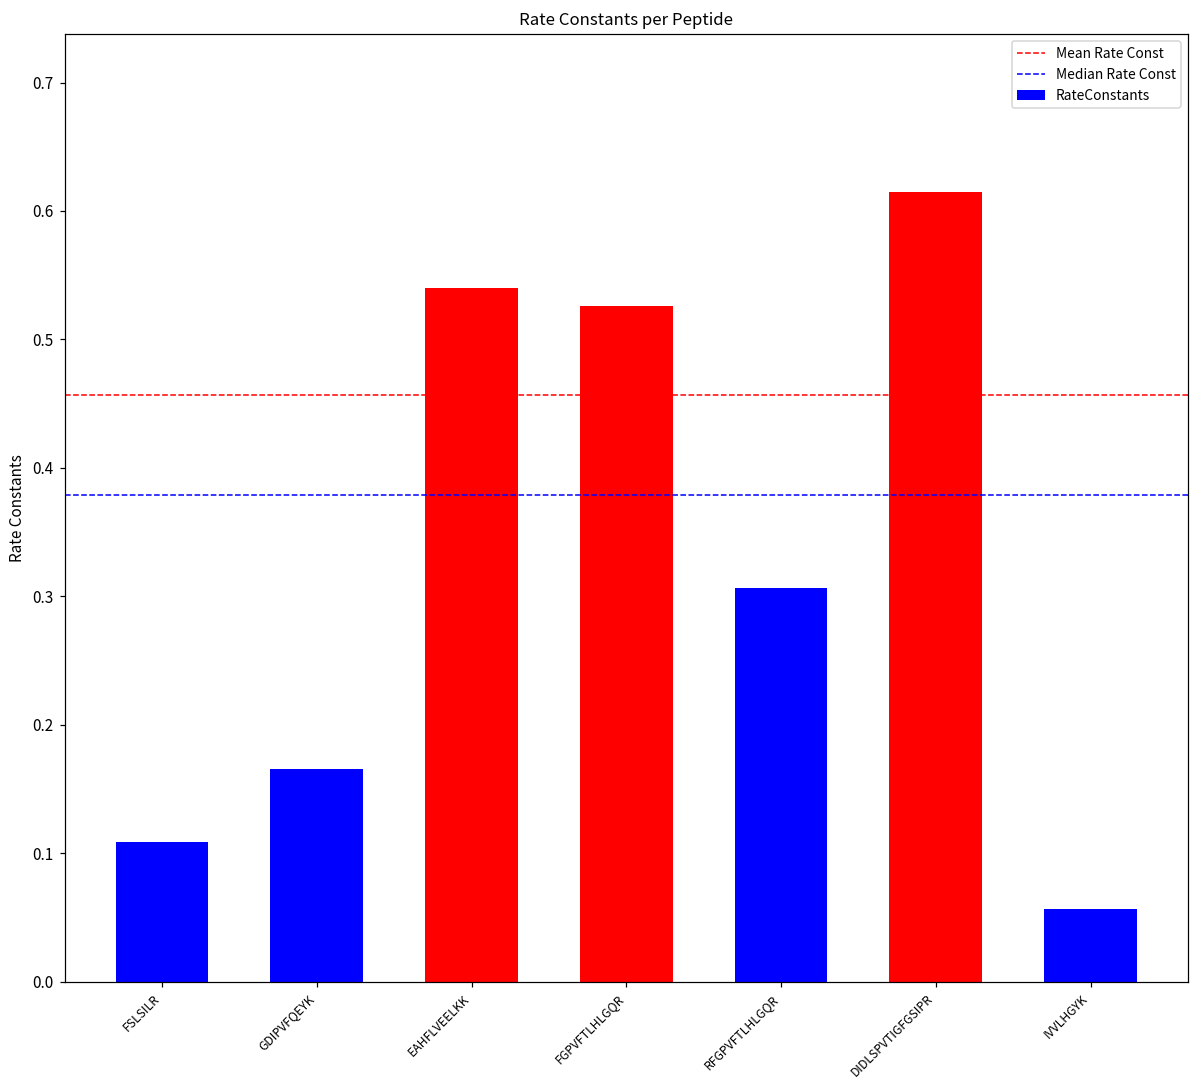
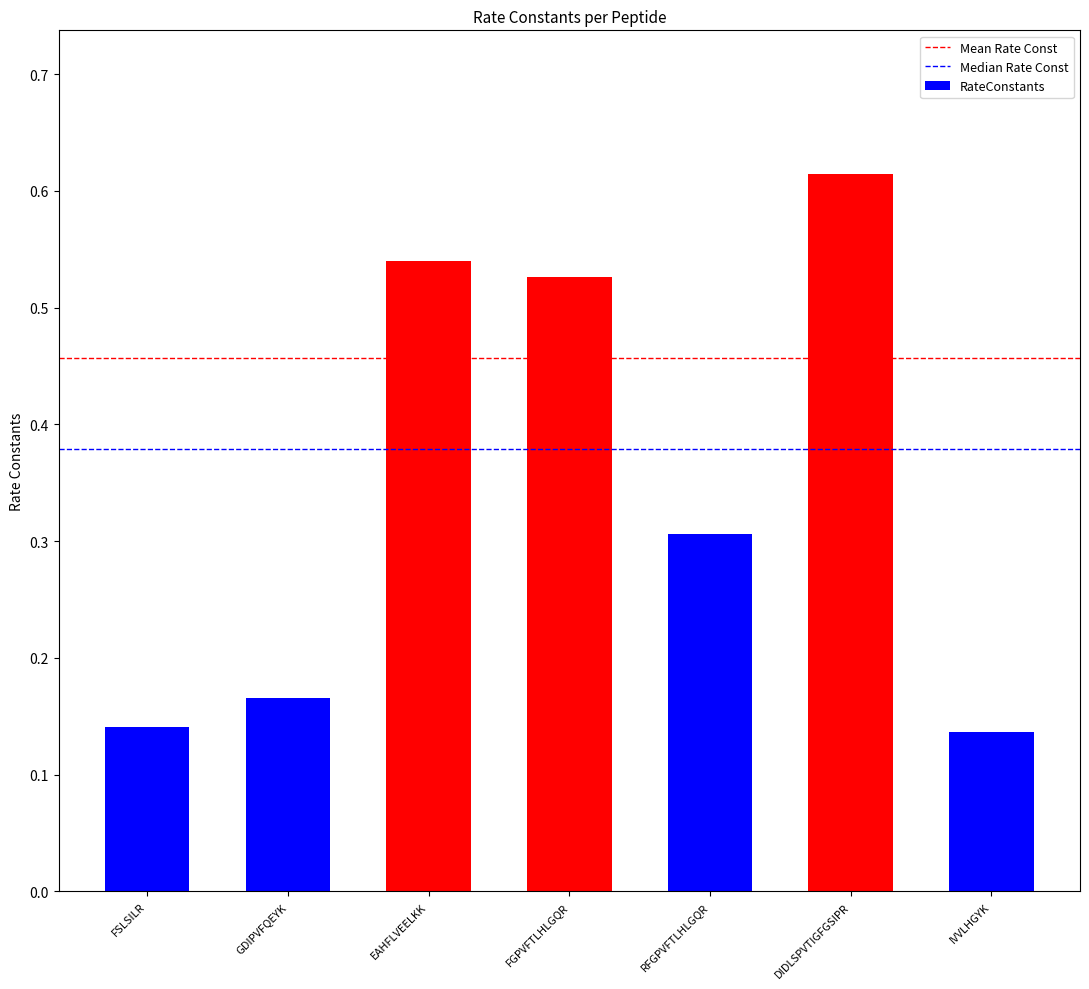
  {
-   "FSLSILR": 0.109,
+   "FSLSILR": 0.141,
    "GDIPVFQEYK": 0.166,
    "EAHFLVEELKK": 0.540,
    "FGPVFTLHLGQR": 0.526,
    "RFGPVFTLHLGQR": 0.306,
    "DIDLSPVTIGFGSIPR": 0.615,
-   "IVVLHGYK": 0.057
+   "IVVLHGYK": 0.136
  }
